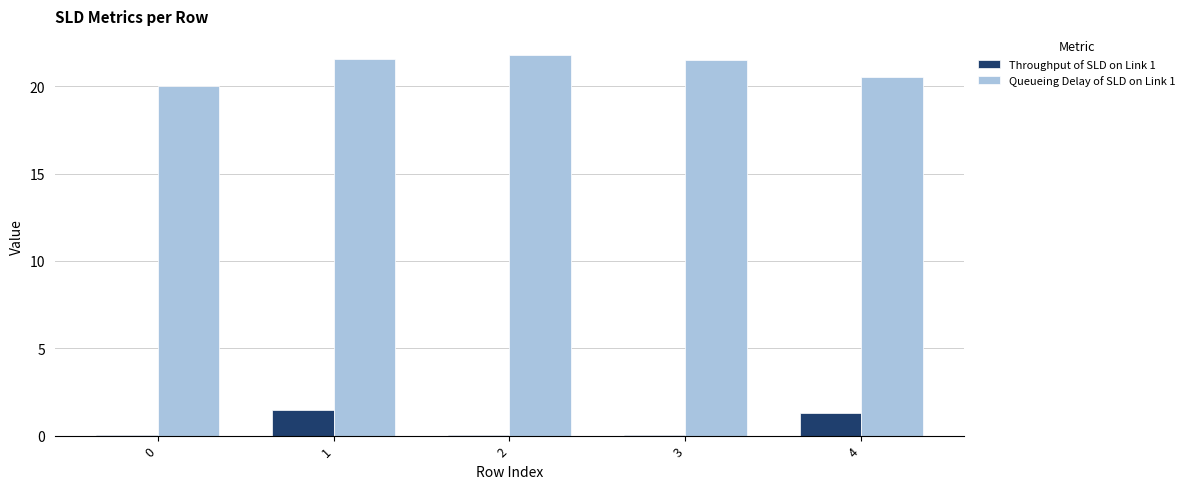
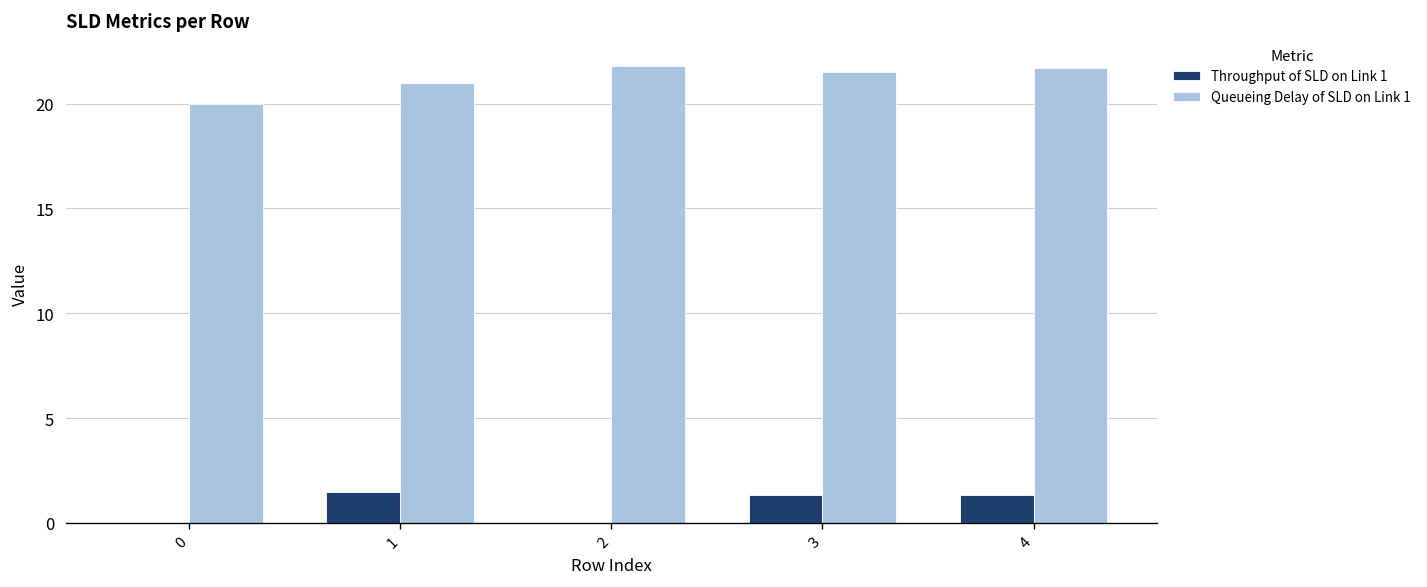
  {
    "Throughput of SLD on Link 1": {
      "1": 1.5,
-     "3": 0.0,
+     "3": 1.3,
      "4": 1.3
    },
    "Queueing Delay of SLD on Link 1": {
      "0": 20.0,
-     "1": 21.6,
+     "1": 21.0,
      "2": 21.8,
      "3": 21.5,
-     "4": 20.5
+     "4": 21.7
    }
  }
